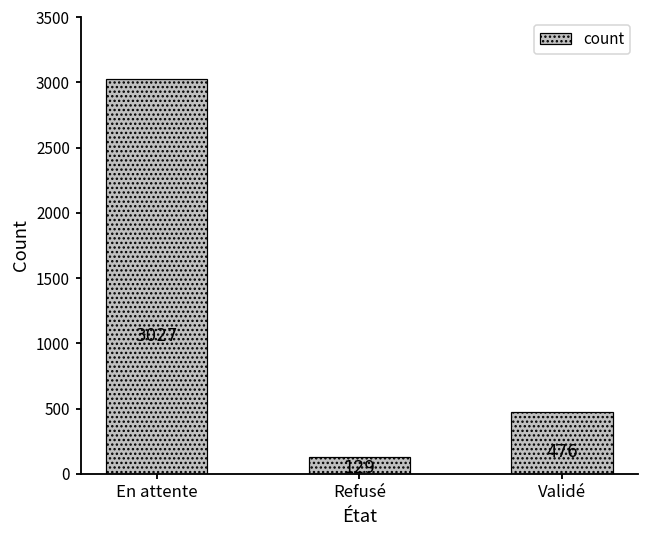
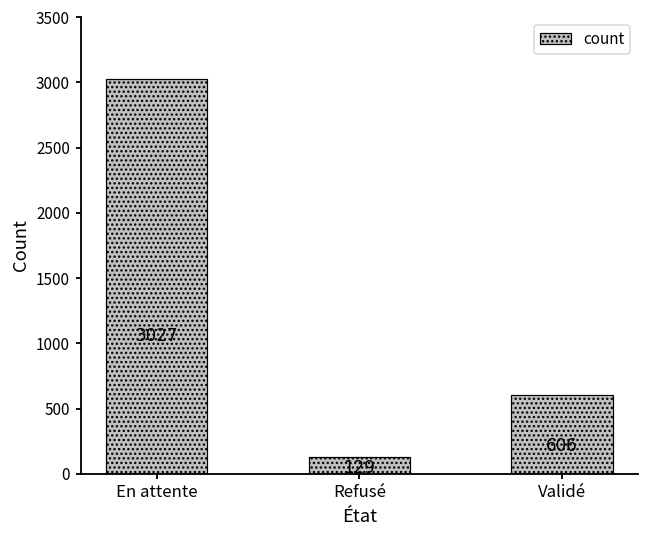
  {
    "En attente": 3027,
    "Refusé": 129,
-   "Validé": 476
+   "Validé": 606
  }
